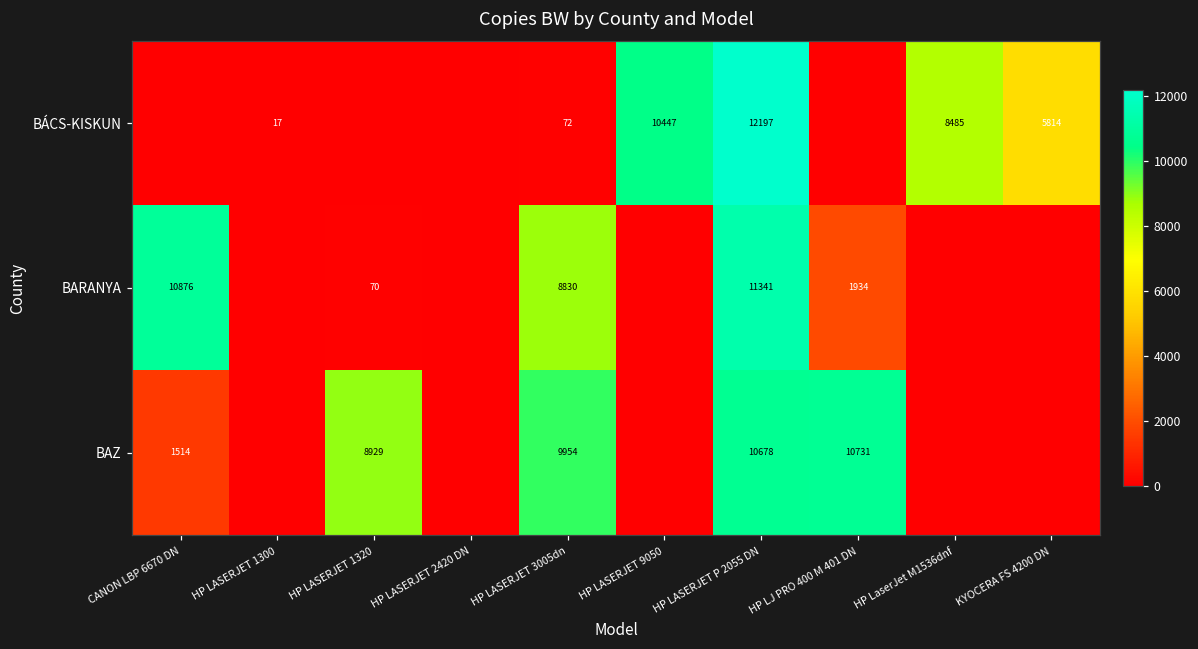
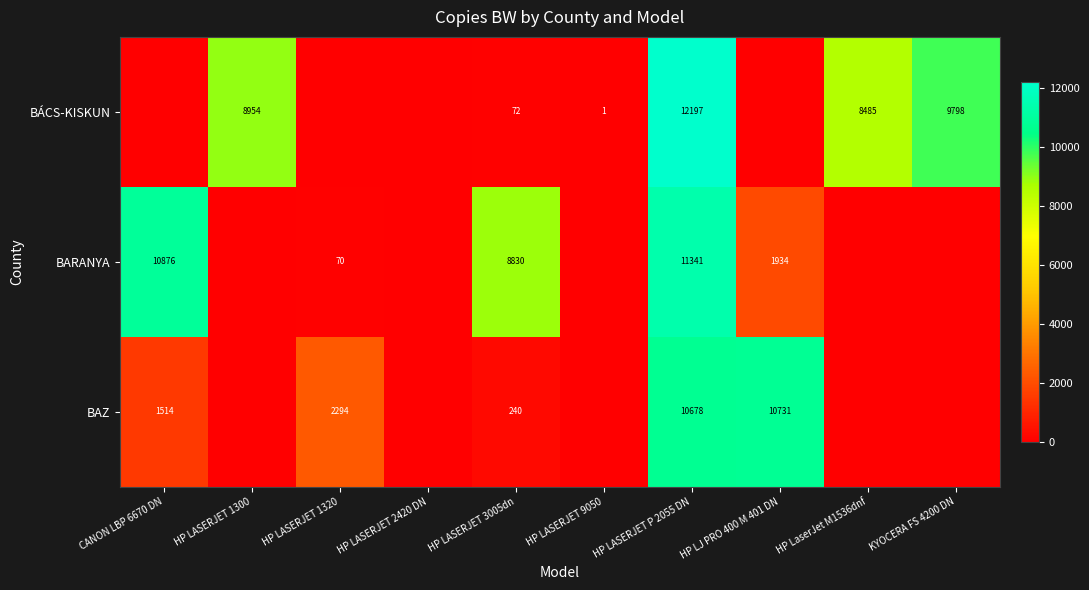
  {
    "BÁCS-KISKUN": {
-     "HP LASERJET 1300": 17,
+     "HP LASERJET 1300": 8954,
      "HP LASERJET 3005dn": 72,
-     "HP LASERJET 9050": 10447,
+     "HP LASERJET 9050": 1,
      "HP LASERJET P 2055 DN": 12197,
      "HP LaserJet M1536dnf": 8485,
-     "KYOCERA FS 4200 DN": 5814
+     "KYOCERA FS 4200 DN": 9798
    },
    "BARANYA": {
      "CANON LBP 6670 DN": 10876,
      "HP LASERJET 1320": 70,
      "HP LASERJET 3005dn": 8830,
      "HP LASERJET P 2055 DN": 11341,
      "HP LJ PRO 400 M 401 DN": 1934
    },
    "BAZ": {
      "CANON LBP 6670 DN": 1514,
-     "HP LASERJET 1320": 8929,
-     "HP LASERJET 3005dn": 9954,
+     "HP LASERJET 1320": 2294,
+     "HP LASERJET 3005dn": 240,
      "HP LASERJET P 2055 DN": 10678,
      "HP LJ PRO 400 M 401 DN": 10731
    }
  }
